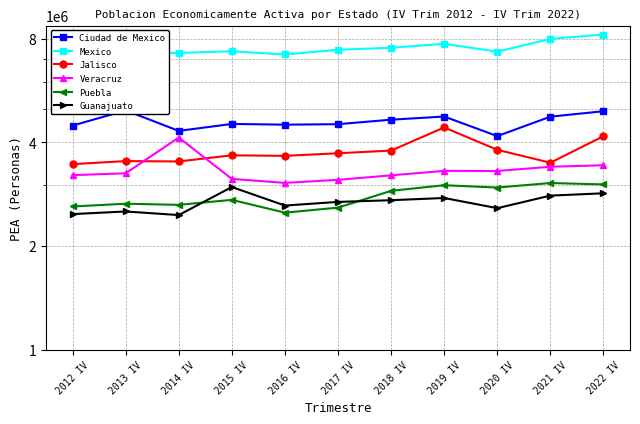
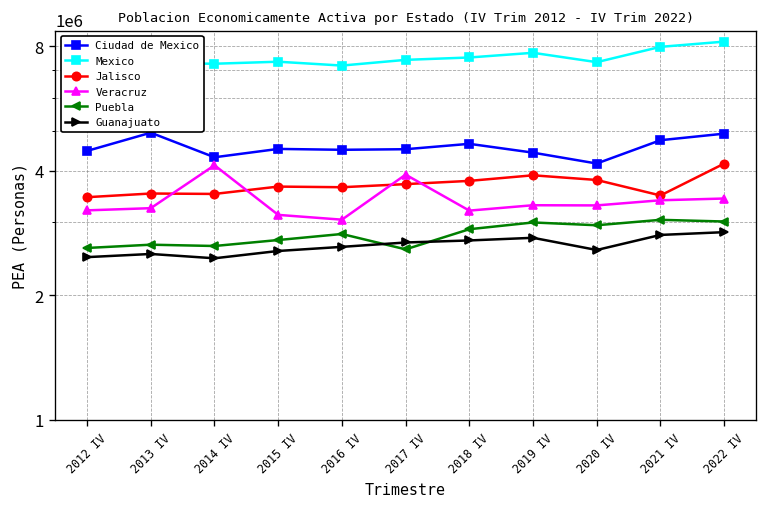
  {
    "Ciudad de Mexico": {
      "2012 IV": 4500000,
      "2014 IV": 4300000,
      "2015 IV": 4500000,
      "2016 IV": 4500000,
      "2017 IV": 4500000,
      "2018 IV": 4700000,
-     "2019 IV": 4700000,
+     "2019 IV": 4400000,
      "2020 IV": 4200000,
      "2021 IV": 4700000,
      "2022 IV": 4900000
    },
    "Mexico": {
      "2014 IV": 7300000,
      "2015 IV": 7300000,
      "2016 IV": 7200000,
      "2017 IV": 7400000,
      "2018 IV": 7500000,
      "2019 IV": 7700000,
      "2020 IV": 7300000,
      "2021 IV": 8000000,
      "2022 IV": 8200000
    },
    "Jalisco": {
      "2012 IV": 3500000,
      "2013 IV": 3500000,
      "2014 IV": 3500000,
      "2015 IV": 3700000,
      "2016 IV": 3700000,
      "2017 IV": 3700000,
      "2018 IV": 3800000,
-     "2019 IV": 4400000,
+     "2019 IV": 3900000,
      "2020 IV": 3800000,
      "2021 IV": 3500000,
      "2022 IV": 4200000
    },
    "Veracruz": {
      "2012 IV": 3200000,
      "2013 IV": 3200000,
      "2014 IV": 4100000,
      "2015 IV": 3100000,
      "2016 IV": 3000000,
-     "2017 IV": 3100000,
+     "2017 IV": 3900000,
      "2018 IV": 3200000,
      "2019 IV": 3300000,
      "2020 IV": 3300000,
      "2021 IV": 3400000,
      "2022 IV": 3400000
    },
    "Puebla": {
      "2012 IV": 2600000,
      "2013 IV": 2700000,
      "2014 IV": 2600000,
      "2015 IV": 2700000,
-     "2016 IV": 2500000,
+     "2016 IV": 2800000,
      "2017 IV": 2600000,
      "2018 IV": 2900000,
      "2019 IV": 3000000,
      "2020 IV": 3000000,
      "2021 IV": 3000000,
      "2022 IV": 3000000
    },
    "Guanajuato": {
      "2012 IV": 2500000,
      "2013 IV": 2500000,
      "2014 IV": 2500000,
-     "2015 IV": 3000000,
+     "2015 IV": 2600000,
      "2016 IV": 2600000,
      "2017 IV": 2700000,
      "2018 IV": 2700000,
      "2019 IV": 2800000,
      "2020 IV": 2600000,
      "2021 IV": 2800000,
      "2022 IV": 2800000
    }
  }
